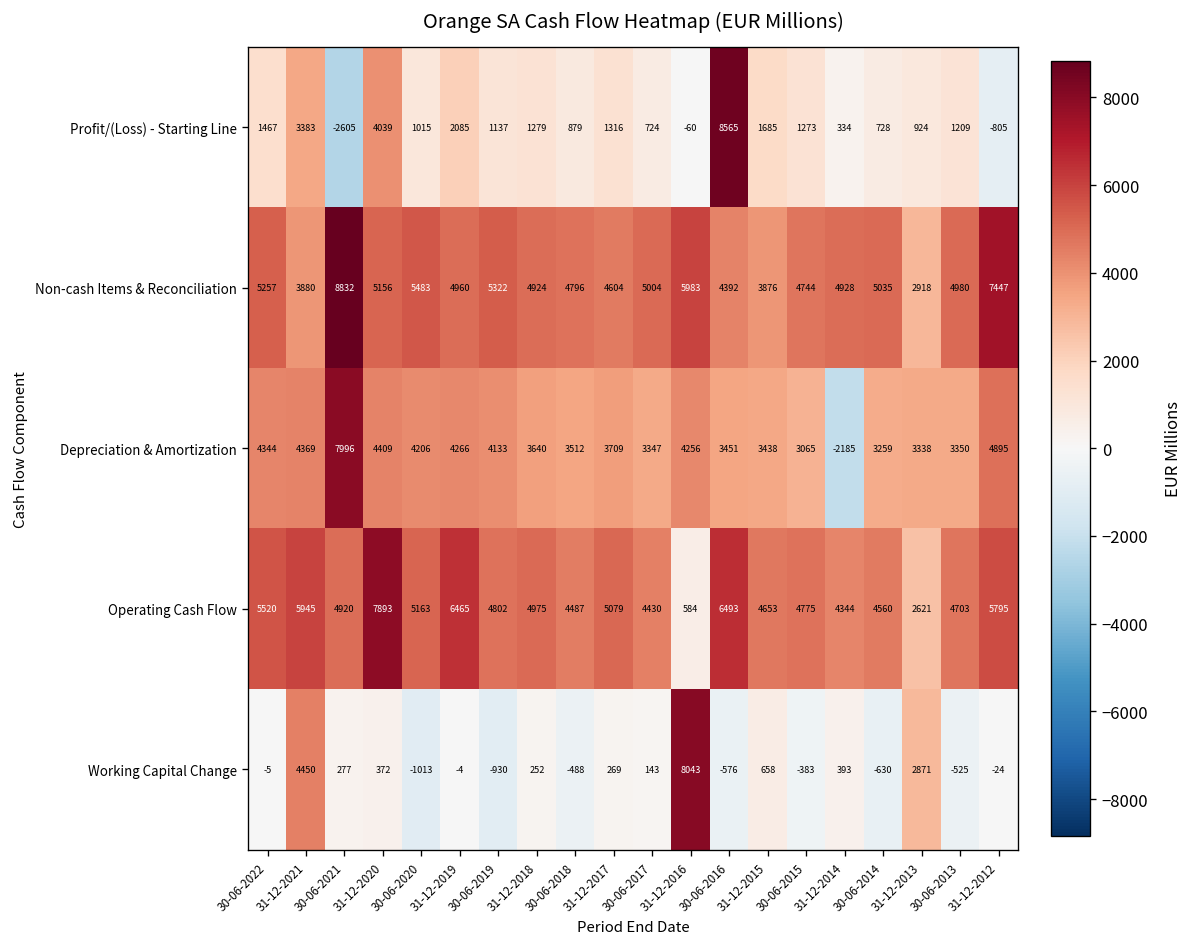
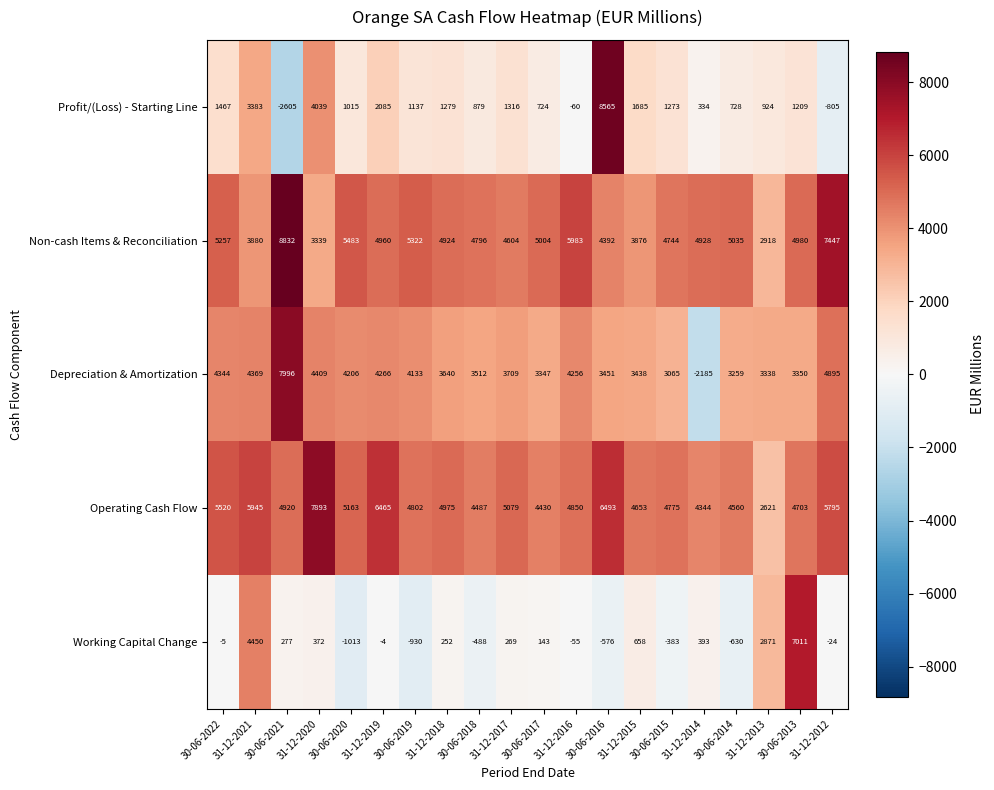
  {
    "Profit/(Loss) - Starting Line": {
      "30-06-2022": 1467,
      "31-12-2021": 3383,
      "30-06-2021": -2605,
      "31-12-2020": 4039,
      "30-06-2020": 1015,
      "31-12-2019": 2085,
      "30-06-2019": 1137,
      "31-12-2018": 1279,
      "30-06-2018": 879,
      "31-12-2017": 1316,
      "30-06-2017": 724,
      "31-12-2016": -60,
      "30-06-2016": 8565,
      "31-12-2015": 1685,
      "30-06-2015": 1273,
      "31-12-2014": 334,
      "30-06-2014": 728,
      "31-12-2013": 924,
      "30-06-2013": 1209,
      "31-12-2012": -805
    },
    "Non-cash Items & Reconciliation": {
      "30-06-2022": 5257,
      "31-12-2021": 3880,
      "30-06-2021": 8832,
-     "31-12-2020": 5156,
+     "31-12-2020": 3339,
      "30-06-2020": 5483,
      "31-12-2019": 4960,
      "30-06-2019": 5322,
      "31-12-2018": 4924,
      "30-06-2018": 4796,
      "31-12-2017": 4604,
      "30-06-2017": 5004,
      "31-12-2016": 5983,
      "30-06-2016": 4392,
      "31-12-2015": 3876,
      "30-06-2015": 4744,
      "31-12-2014": 4928,
      "30-06-2014": 5035,
      "31-12-2013": 2918,
      "30-06-2013": 4980,
      "31-12-2012": 7447
    },
    "Depreciation & Amortization": {
      "30-06-2022": 4344,
      "31-12-2021": 4369,
      "30-06-2021": 7996,
      "31-12-2020": 4409,
      "30-06-2020": 4206,
      "31-12-2019": 4266,
      "30-06-2019": 4133,
      "31-12-2018": 3640,
      "30-06-2018": 3512,
      "31-12-2017": 3709,
      "30-06-2017": 3347,
      "31-12-2016": 4256,
      "30-06-2016": 3451,
      "31-12-2015": 3438,
      "30-06-2015": 3065,
      "31-12-2014": -2185,
      "30-06-2014": 3259,
      "31-12-2013": 3338,
      "30-06-2013": 3350,
      "31-12-2012": 4895
    },
    "Operating Cash Flow": {
      "30-06-2022": 5520,
      "31-12-2021": 5945,
      "30-06-2021": 4920,
      "31-12-2020": 7893,
      "30-06-2020": 5163,
      "31-12-2019": 6465,
      "30-06-2019": 4802,
      "31-12-2018": 4975,
      "30-06-2018": 4487,
      "31-12-2017": 5079,
      "30-06-2017": 4430,
-     "31-12-2016": 584,
+     "31-12-2016": 4850,
      "30-06-2016": 6493,
      "31-12-2015": 4653,
      "30-06-2015": 4775,
      "31-12-2014": 4344,
      "30-06-2014": 4560,
      "31-12-2013": 2621,
      "30-06-2013": 4703,
      "31-12-2012": 5795
    },
    "Working Capital Change": {
      "30-06-2022": -5,
      "31-12-2021": 4450,
      "30-06-2021": 277,
      "31-12-2020": 372,
      "30-06-2020": -1013,
      "31-12-2019": -4,
      "30-06-2019": -930,
      "31-12-2018": 252,
      "30-06-2018": -488,
      "31-12-2017": 269,
      "30-06-2017": 143,
-     "31-12-2016": 8043,
+     "31-12-2016": -55,
      "30-06-2016": -576,
      "31-12-2015": 658,
      "30-06-2015": -383,
      "31-12-2014": 393,
      "30-06-2014": -630,
      "31-12-2013": 2871,
-     "30-06-2013": -525,
+     "30-06-2013": 7011,
      "31-12-2012": -24
    }
  }
